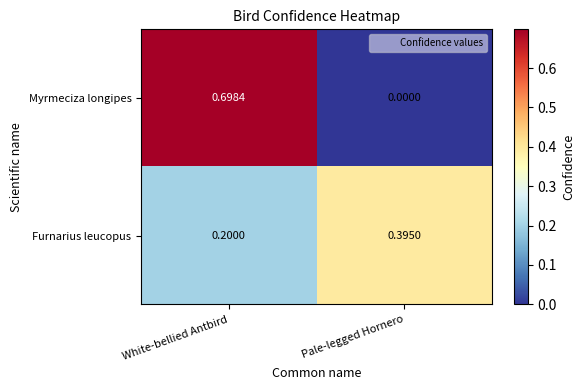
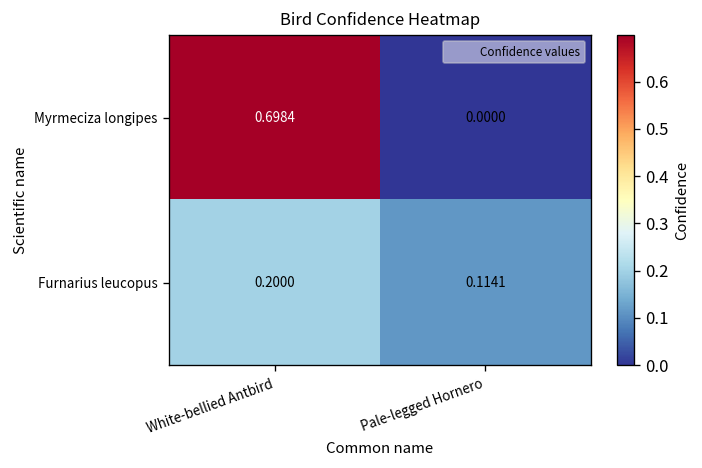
  {
    "Myrmeciza longipes": {
      "White-bellied Antbird": 0.6984,
      "Pale-legged Hornero": 0.0000
    },
    "Furnarius leucopus": {
      "White-bellied Antbird": 0.2000,
-     "Pale-legged Hornero": 0.3950
+     "Pale-legged Hornero": 0.1141
    }
  }
